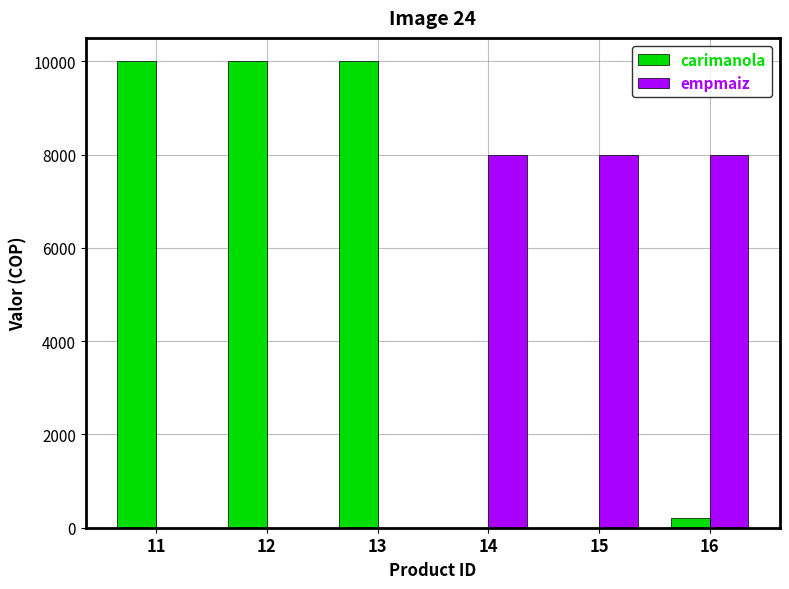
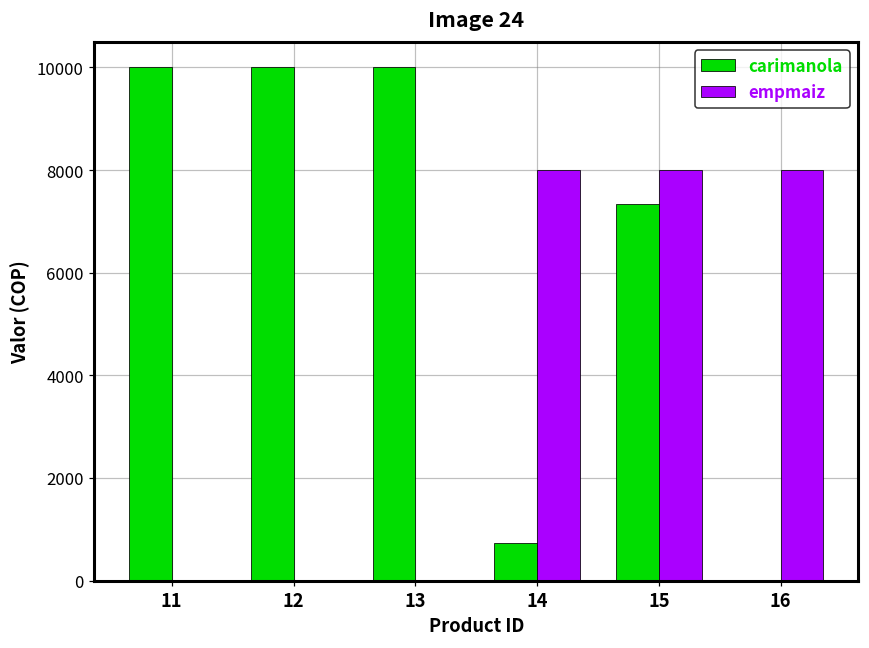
  {
    "carimanola": {
      "11": 10000,
      "12": 10000,
      "13": 10000,
-     "14": 0,
-     "15": 0,
-     "16": 200
+     "14": 700,
+     "15": 7300,
+     "16": 0
    },
    "empmaiz": {
      "11": 0,
      "12": 0,
      "13": 0,
      "14": 8000,
      "15": 8000,
      "16": 8000
    }
  }
